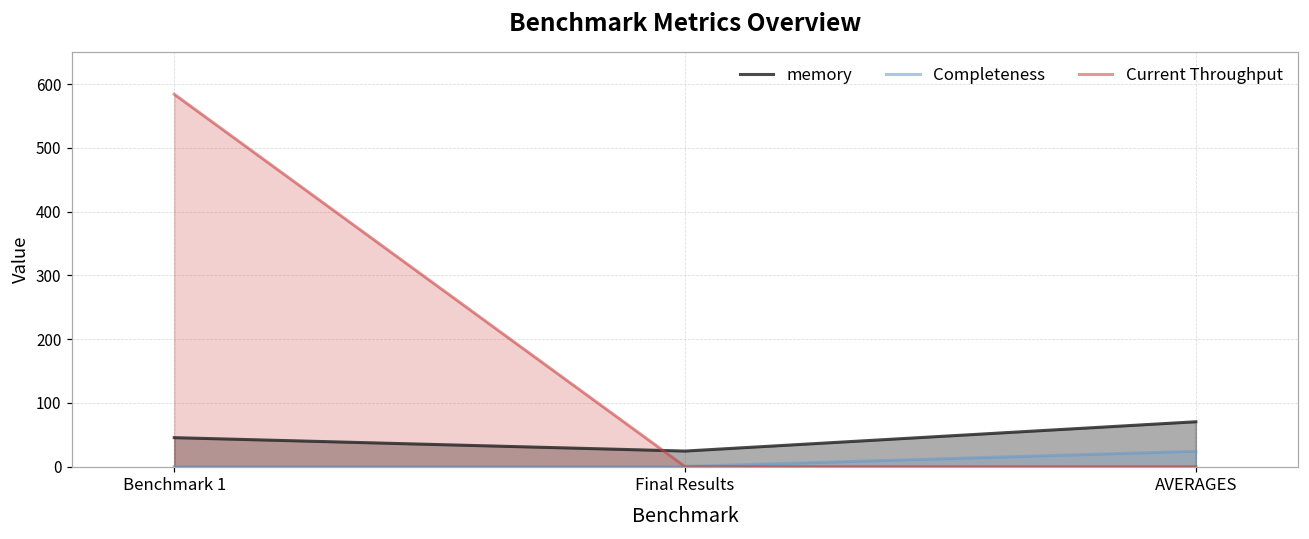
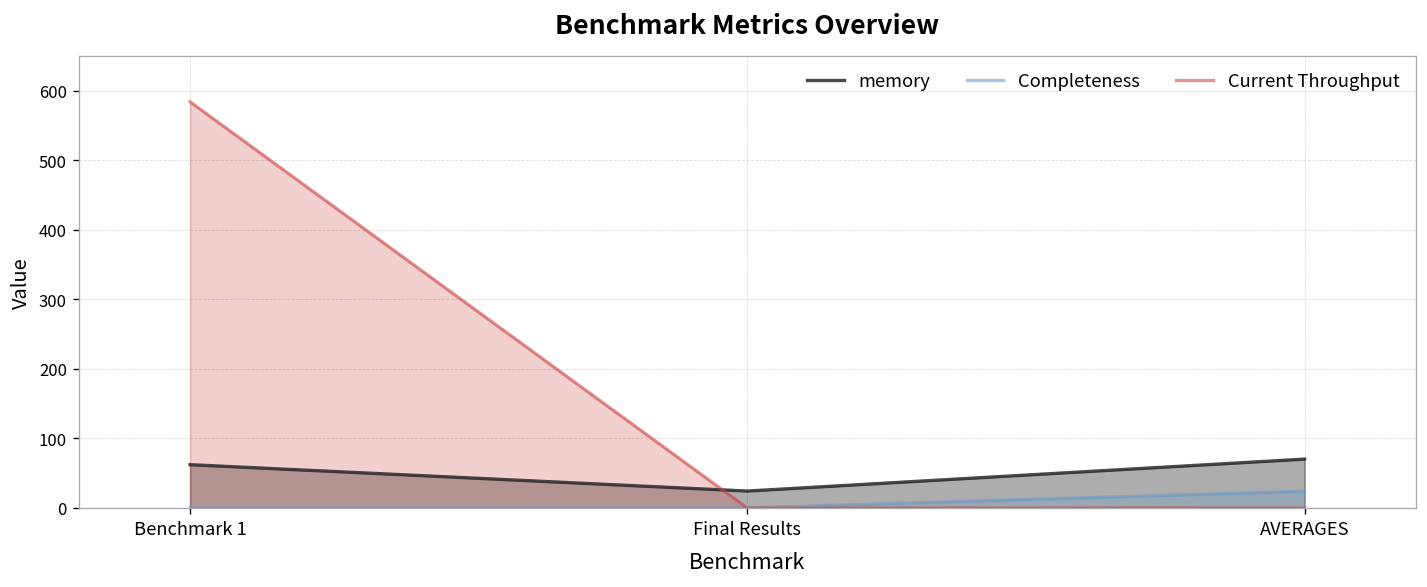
  {
    "memory": {
-     "Benchmark 1": 50,
+     "Benchmark 1": 60,
      "Final Results": 20,
      "AVERAGES": 70
    },
    "Completeness": {
      "Benchmark 1": 0,
      "AVERAGES": 20
    },
    "Current Throughput": {
      "Benchmark 1": 580,
      "AVERAGES": 0
    }
  }
